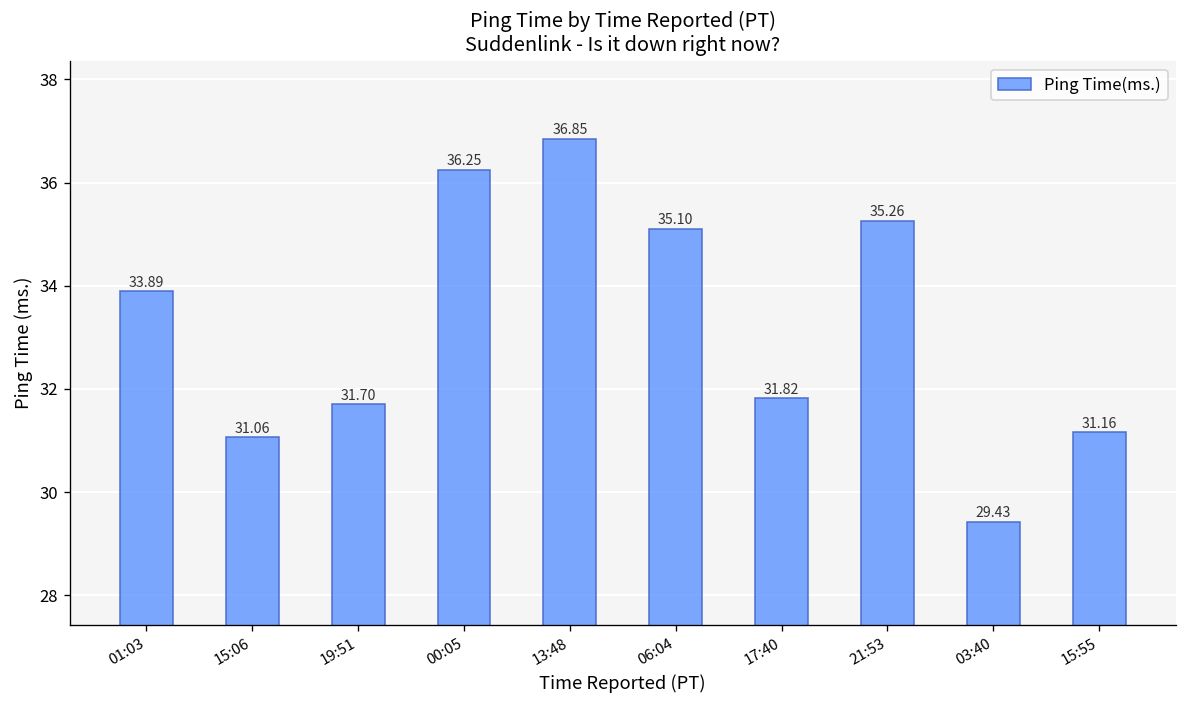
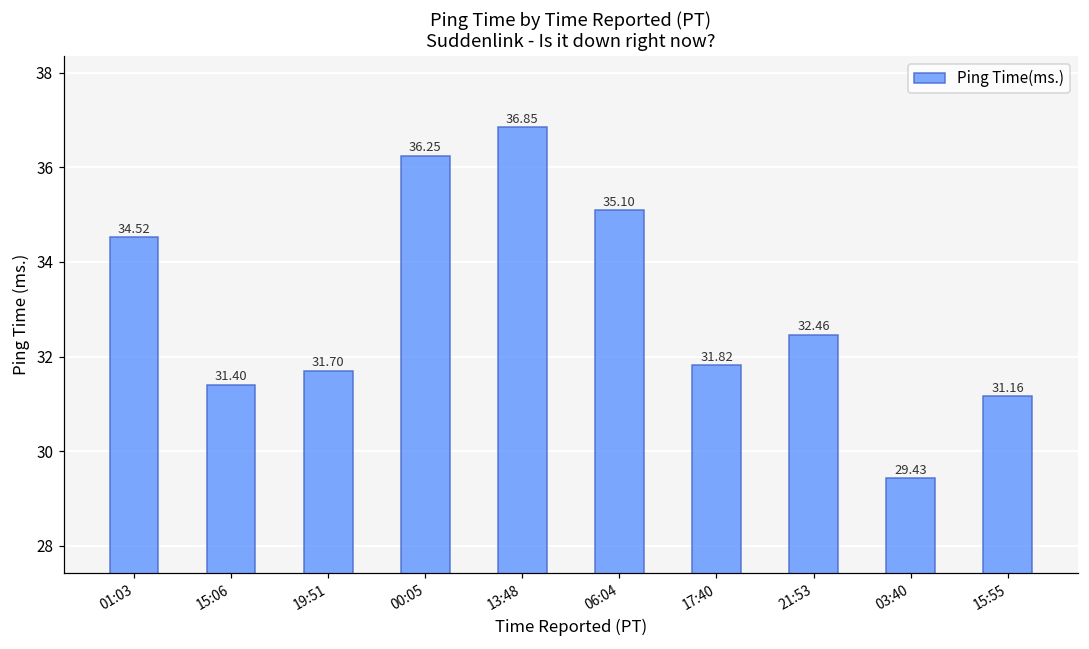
  {
-   "01:03": 33.89,
-   "15:06": 31.06,
+   "01:03": 34.52,
+   "15:06": 31.40,
    "19:51": 31.70,
    "00:05": 36.25,
    "13:48": 36.85,
    "06:04": 35.10,
    "17:40": 31.82,
-   "21:53": 35.26,
+   "21:53": 32.46,
    "03:40": 29.43,
    "15:55": 31.16
  }
